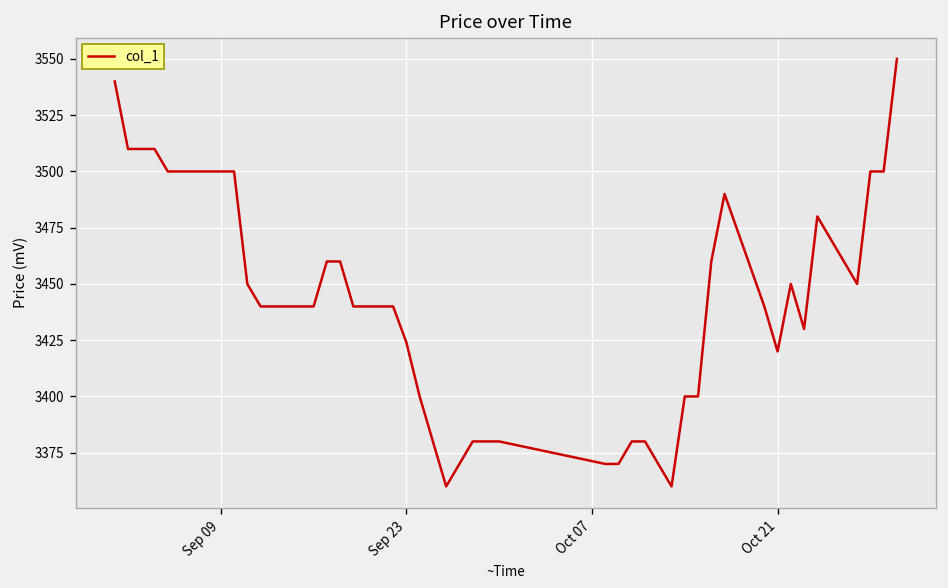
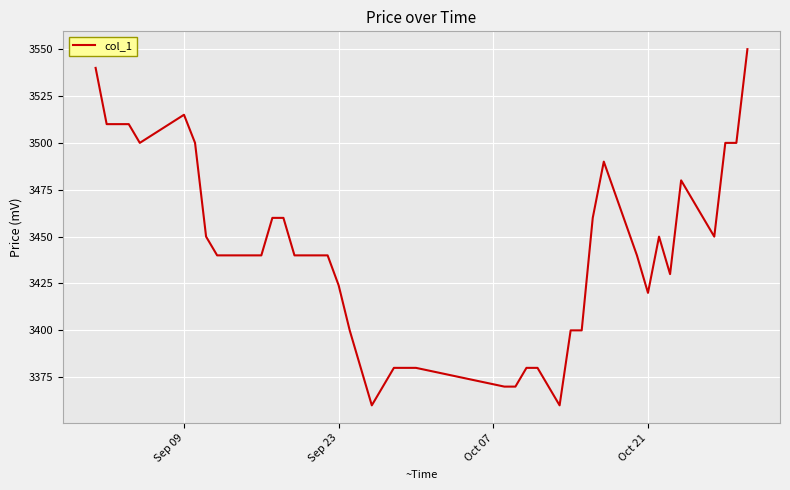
  {
-   "Sep 09": 3500,
+   "Sep 09": 3515,
    "Sep 23": 3424,
    "Oct 21": 3420
  }
